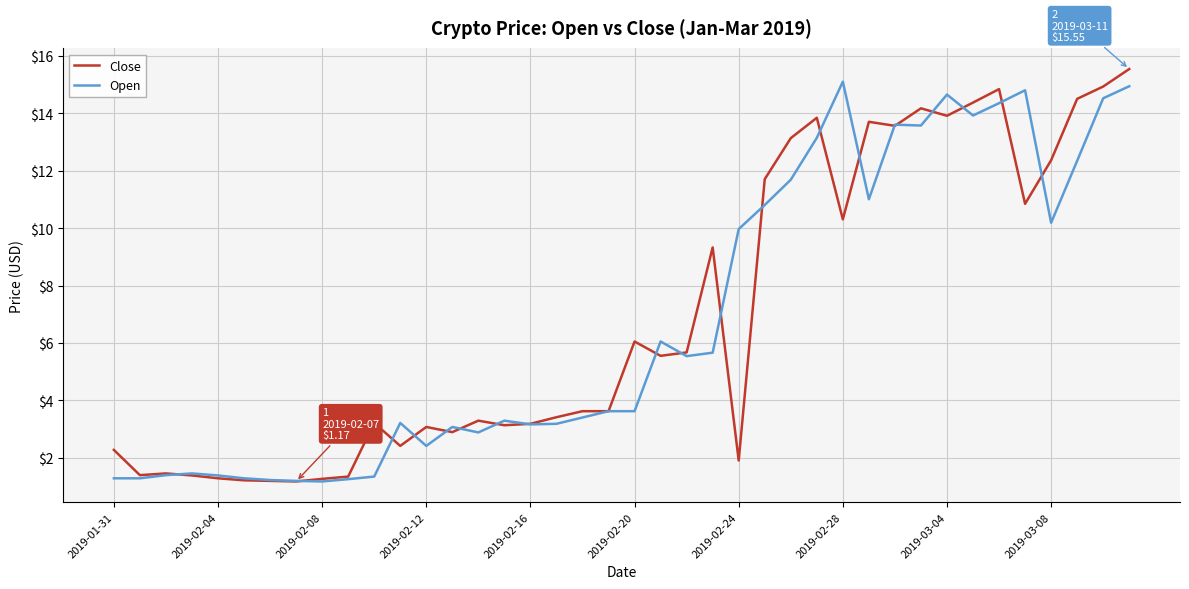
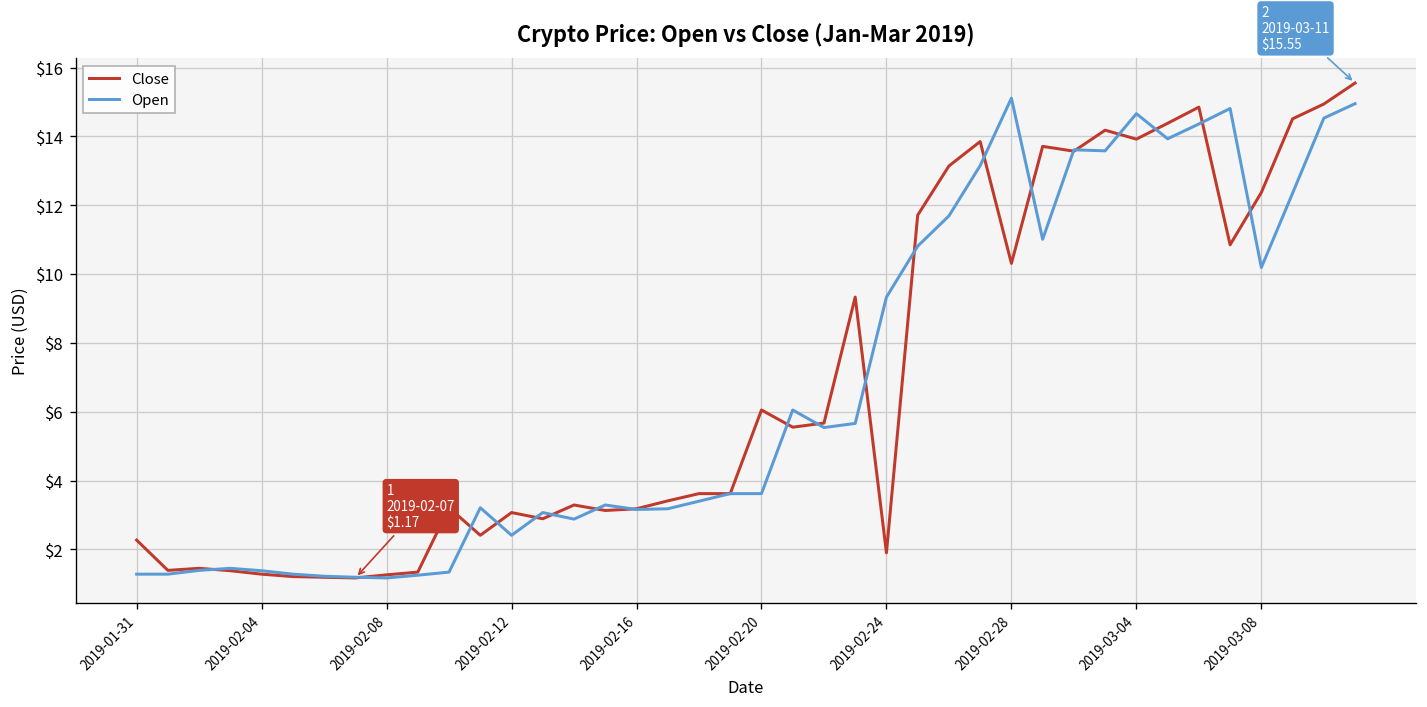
  {
    "Close": {
      "2019-01-31": "$2.3",
      "2019-02-04": "$1.3",
      "2019-02-12": "$3.1",
      "2019-02-20": "$6.1",
      "2019-02-24": "$1.9",
      "2019-02-28": "$10.3",
      "2019-03-04": "$13.9",
      "2019-03-08": "$12.4"
    },
    "Open": {
      "2019-01-31": "$1.3",
      "2019-02-04": "$1.4",
      "2019-02-08": "$1.2",
      "2019-02-12": "$2.4",
      "2019-02-20": "$3.6",
-     "2019-02-24": "$10.0",
+     "2019-02-24": "$9.3",
      "2019-02-28": "$15.1",
      "2019-03-04": "$14.7",
      "2019-03-08": "$10.2"
    }
  }
